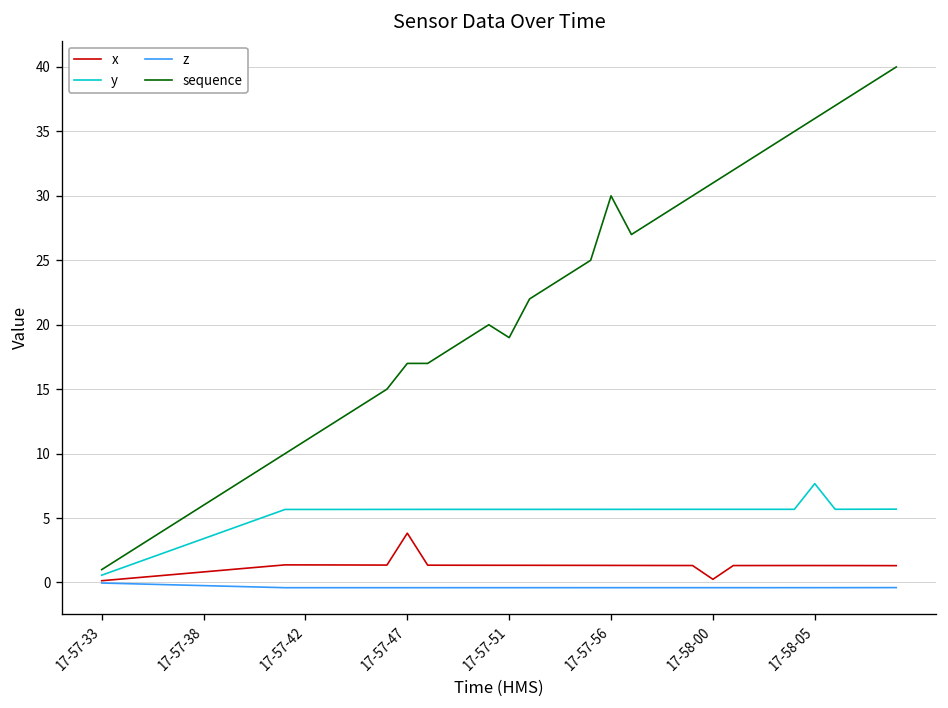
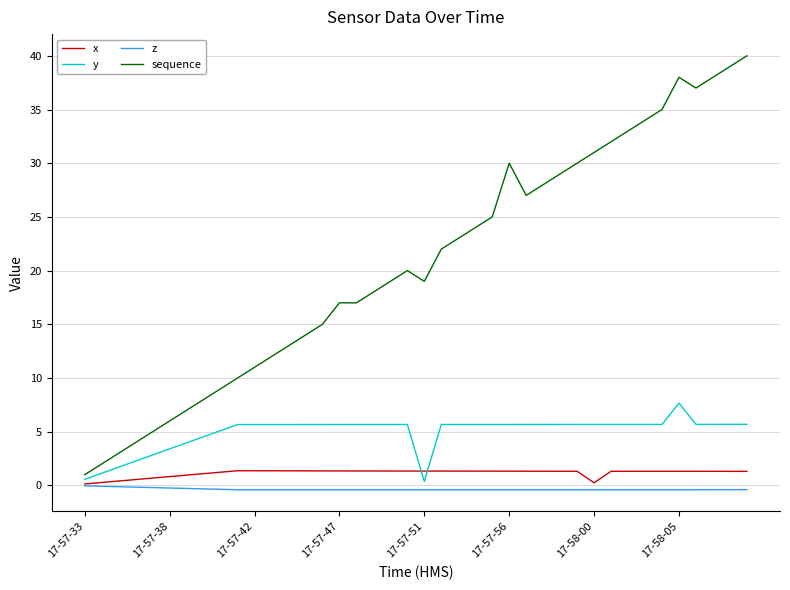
  {
    "x": {
      "17-57-42": 1.4,
-     "17-57-47": 3.8,
+     "17-57-47": 1.3,
      "17-57-51": 1.3,
      "17-57-56": 1.3,
      "17-58-00": 0.2,
      "17-58-05": 1.3
    },
    "y": {
      "17-57-42": 5.7,
      "17-57-47": 5.7,
-     "17-57-51": 5.7,
+     "17-57-51": 0.4,
      "17-57-56": 5.7,
      "17-58-00": 5.7,
      "17-58-05": 7.7
    },
    "z": {
      "17-57-42": -0.4,
      "17-57-47": -0.4,
      "17-57-51": -0.4,
      "17-57-56": -0.4,
      "17-58-00": -0.4,
      "17-58-05": -0.4
    },
    "sequence": {
      "17-57-42": 11,
      "17-57-47": 17,
      "17-57-51": 19,
      "17-57-56": 30,
      "17-58-00": 31,
-     "17-58-05": 36
+     "17-58-05": 38
    }
  }
